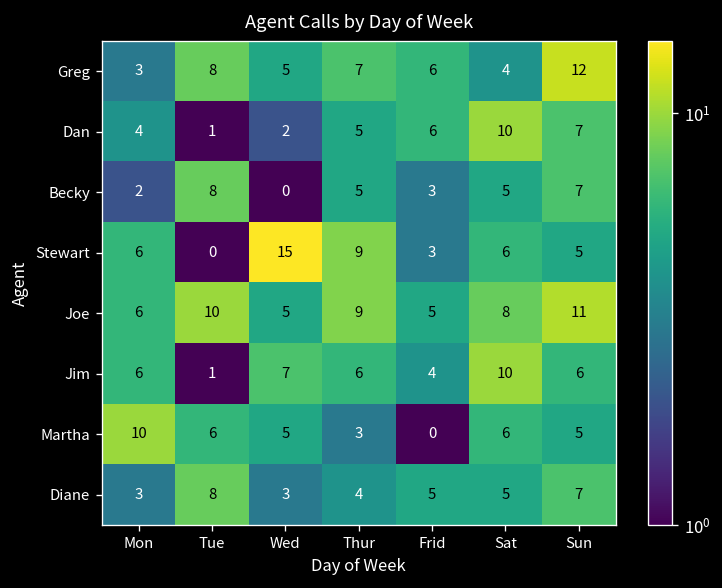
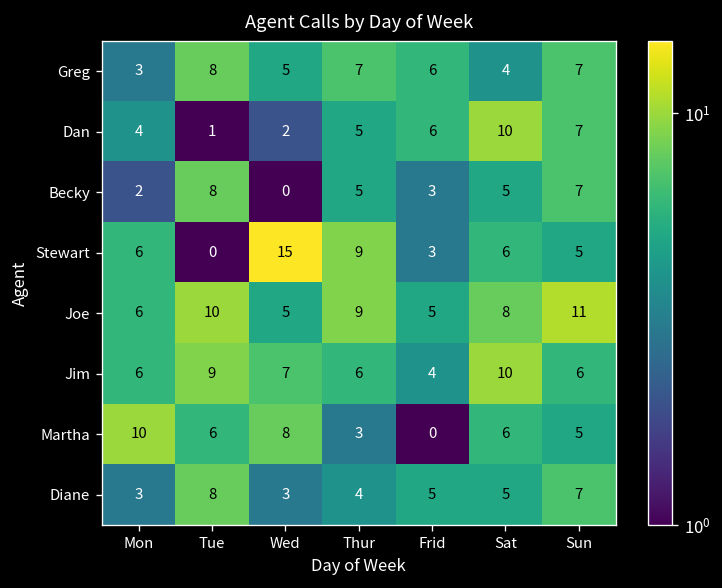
  {
    "Greg": {
      "Mon": 3,
      "Tue": 8,
      "Wed": 5,
      "Thur": 7,
      "Frid": 6,
      "Sat": 4,
-     "Sun": 12
+     "Sun": 7
    },
    "Dan": {
      "Mon": 4,
      "Tue": 1,
      "Wed": 2,
      "Thur": 5,
      "Frid": 6,
      "Sat": 10,
      "Sun": 7
    },
    "Becky": {
      "Mon": 2,
      "Tue": 8,
      "Wed": 0,
      "Thur": 5,
      "Frid": 3,
      "Sat": 5,
      "Sun": 7
    },
    "Stewart": {
      "Mon": 6,
      "Tue": 0,
      "Wed": 15,
      "Thur": 9,
      "Frid": 3,
      "Sat": 6,
      "Sun": 5
    },
    "Joe": {
      "Mon": 6,
      "Tue": 10,
      "Wed": 5,
      "Thur": 9,
      "Frid": 5,
      "Sat": 8,
      "Sun": 11
    },
    "Jim": {
      "Mon": 6,
-     "Tue": 1,
+     "Tue": 9,
      "Wed": 7,
      "Thur": 6,
      "Frid": 4,
      "Sat": 10,
      "Sun": 6
    },
    "Martha": {
      "Mon": 10,
      "Tue": 6,
-     "Wed": 5,
+     "Wed": 8,
      "Thur": 3,
      "Frid": 0,
      "Sat": 6,
      "Sun": 5
    },
    "Diane": {
      "Mon": 3,
      "Tue": 8,
      "Wed": 3,
      "Thur": 4,
      "Frid": 5,
      "Sat": 5,
      "Sun": 7
    }
  }
